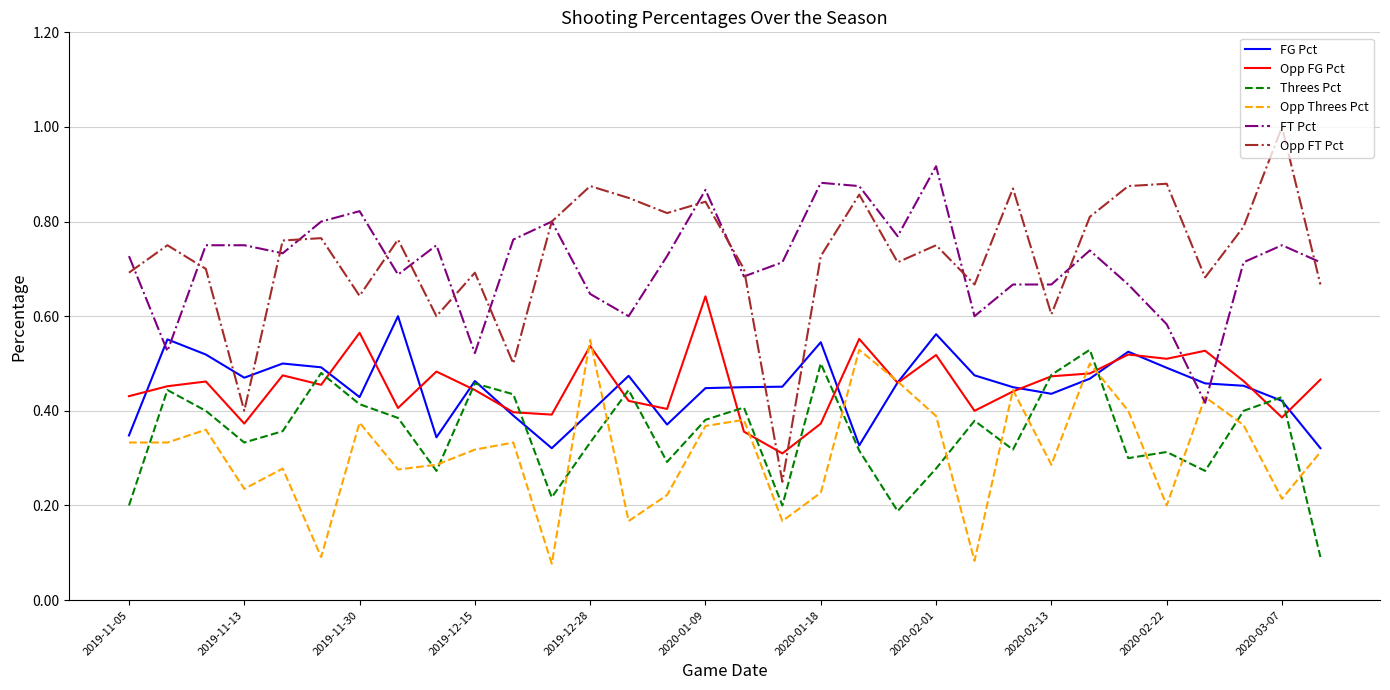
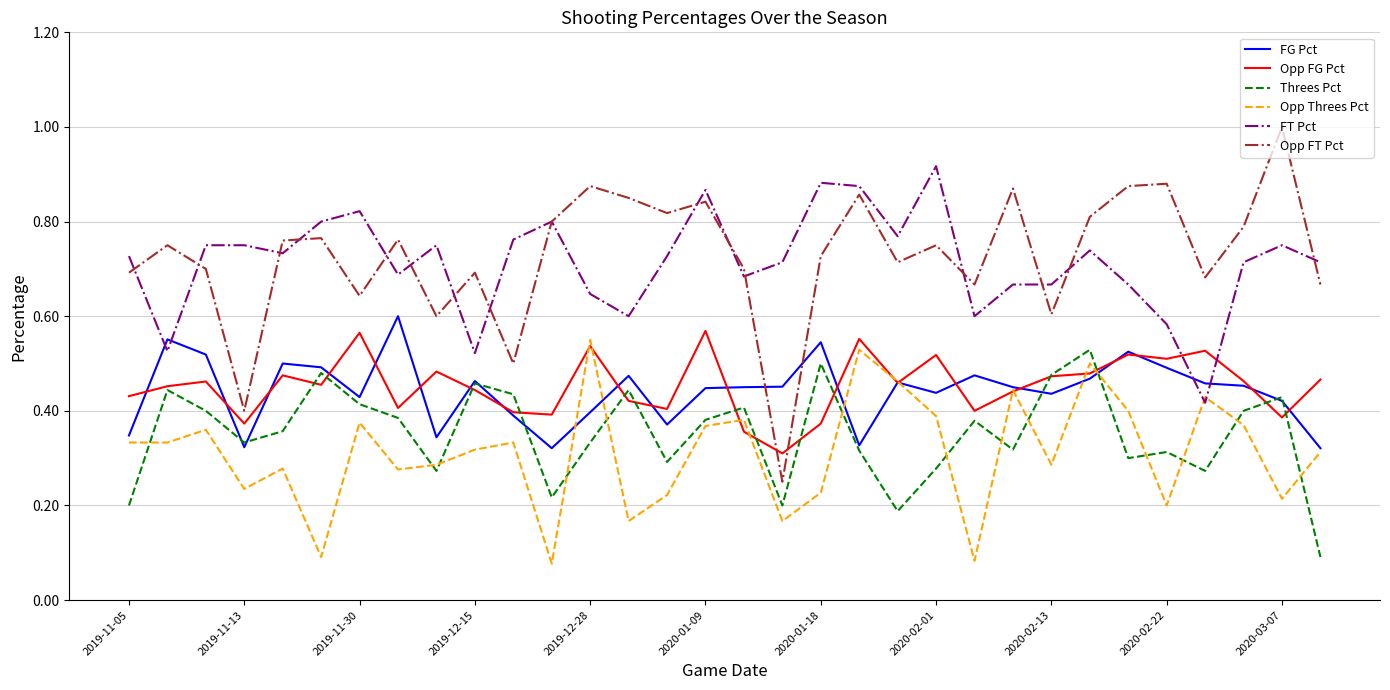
  {
    "FG Pct": {
      "2019-11-05": 0.35,
-     "2019-11-13": 0.47,
+     "2019-11-13": 0.32,
      "2019-11-30": 0.43,
      "2019-12-28": 0.40,
      "2020-01-09": 0.45,
      "2020-01-18": 0.55,
-     "2020-02-01": 0.56,
+     "2020-02-01": 0.44,
      "2020-02-13": 0.44,
      "2020-02-22": 0.49,
      "2020-03-07": 0.42
    },
    "Opp FG Pct": {
      "2019-11-05": 0.43,
      "2019-11-13": 0.37,
      "2019-11-30": 0.57,
      "2019-12-15": 0.44,
      "2019-12-28": 0.54,
-     "2020-01-09": 0.64,
+     "2020-01-09": 0.57,
      "2020-01-18": 0.37,
      "2020-02-01": 0.52,
      "2020-02-22": 0.51,
      "2020-03-07": 0.39
    },
    "Threes Pct": {
      "2019-11-05": 0.20,
      "2019-11-13": 0.33,
      "2019-11-30": 0.41,
      "2019-12-28": 0.33,
      "2020-01-09": 0.38,
      "2020-01-18": 0.50,
      "2020-02-01": 0.28,
      "2020-02-22": 0.31,
      "2020-03-07": 0.43
    },
    "Opp Threes Pct": {
      "2019-11-05": 0.33,
      "2019-11-13": 0.24,
      "2019-11-30": 0.38,
      "2019-12-15": 0.32,
      "2019-12-28": 0.55,
      "2020-01-09": 0.37,
      "2020-01-18": 0.23,
      "2020-02-01": 0.39,
      "2020-02-13": 0.29,
      "2020-02-22": 0.20,
      "2020-03-07": 0.21
    },
    "FT Pct": {
      "2019-11-05": 0.73,
      "2019-11-13": 0.75,
      "2019-11-30": 0.82,
      "2019-12-15": 0.52,
      "2019-12-28": 0.65,
      "2020-01-09": 0.87,
      "2020-01-18": 0.88,
      "2020-02-01": 0.92,
      "2020-02-13": 0.67,
      "2020-02-22": 0.58,
      "2020-03-07": 0.75
    },
    "Opp FT Pct": {
      "2019-11-05": 0.69,
      "2019-11-13": 0.40,
      "2019-11-30": 0.64,
      "2019-12-15": 0.69,
      "2019-12-28": 0.88,
      "2020-01-09": 0.84,
      "2020-01-18": 0.73,
      "2020-02-01": 0.75,
      "2020-02-13": 0.60,
      "2020-02-22": 0.88
    }
  }
